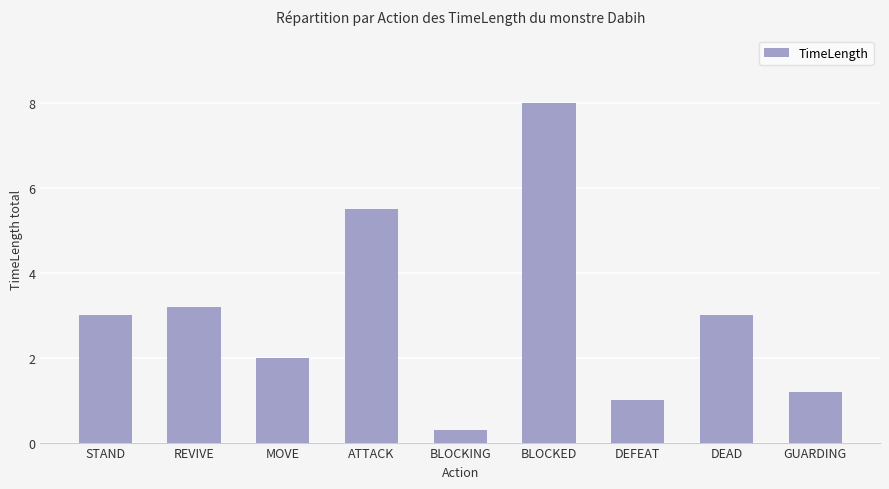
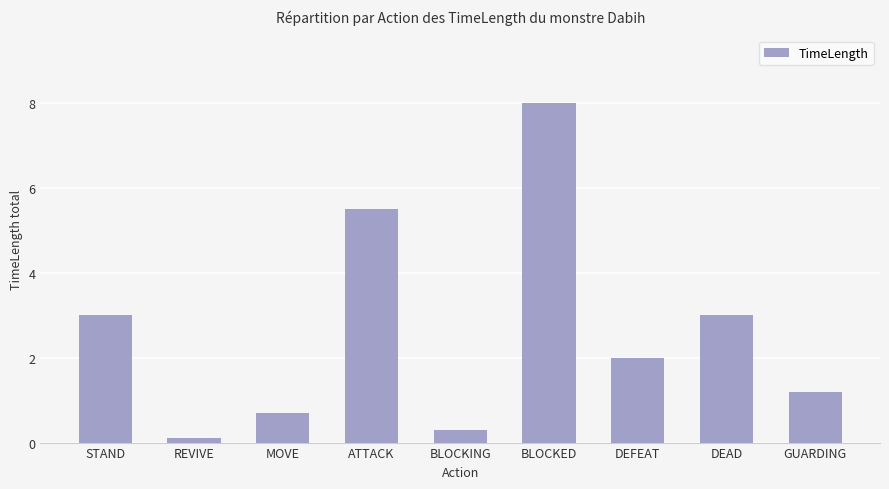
  {
    "STAND": 3.0,
-   "REVIVE": 3.2,
-   "MOVE": 2.0,
+   "REVIVE": 0.1,
+   "MOVE": 0.7,
    "ATTACK": 5.5,
    "BLOCKING": 0.3,
    "BLOCKED": 8.0,
-   "DEFEAT": 1,
+   "DEFEAT": 2,
    "DEAD": 3.0,
    "GUARDING": 1.2
  }
